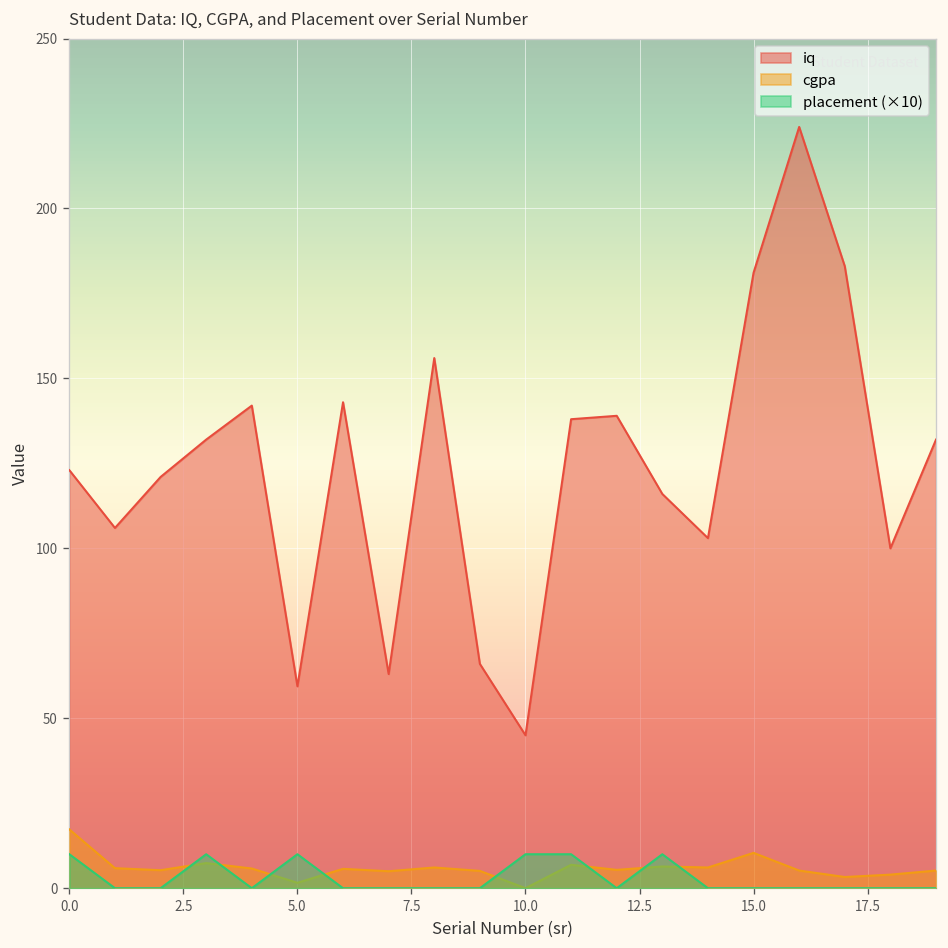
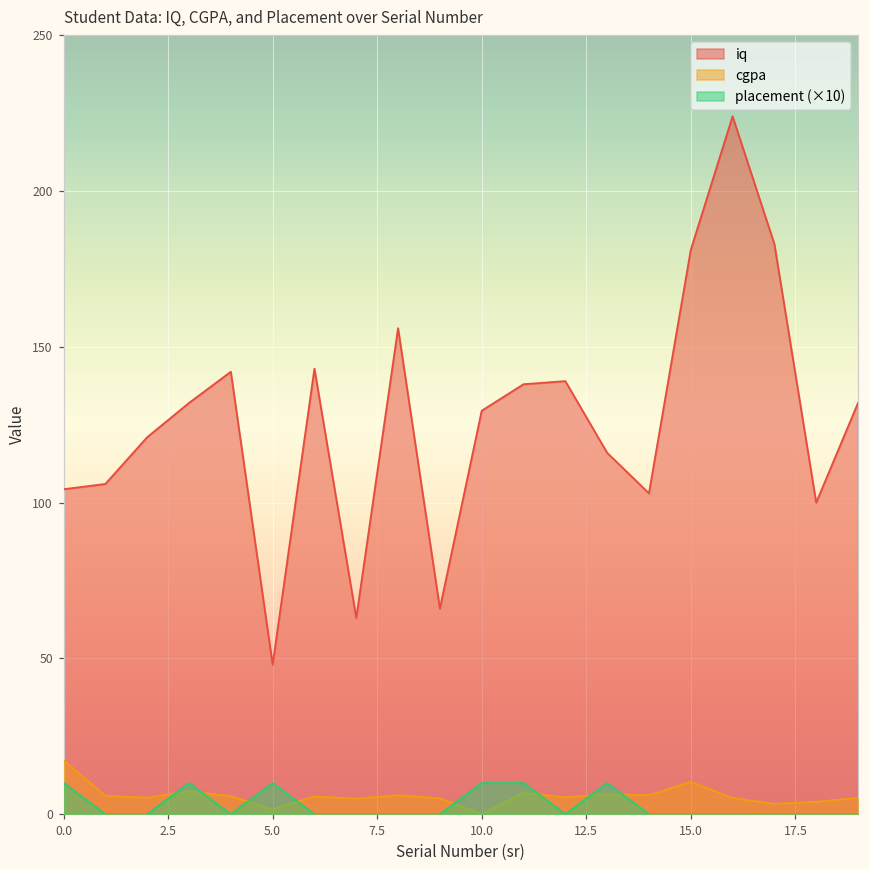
  {
    "iq": {
-     "0.0": 123,
-     "5.0": 59,
-     "10.0": 45,
+     "0.0": 104,
+     "5.0": 48,
+     "10.0": 130,
      "15.0": 181
    },
    "cgpa": {
      "0.0": 17,
      "5.0": 2,
      "10.0": 0,
      "15.0": 10
    },
    "placement (×10)": {
      "0.0": 10,
      "5.0": 10,
      "10.0": 10,
      "15.0": 0
    }
  }
